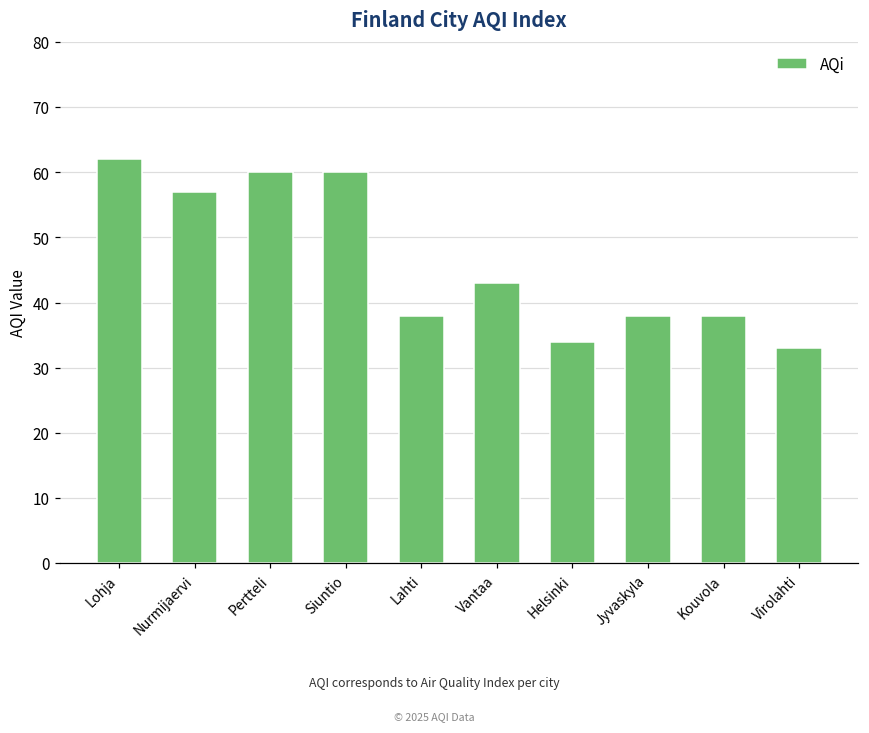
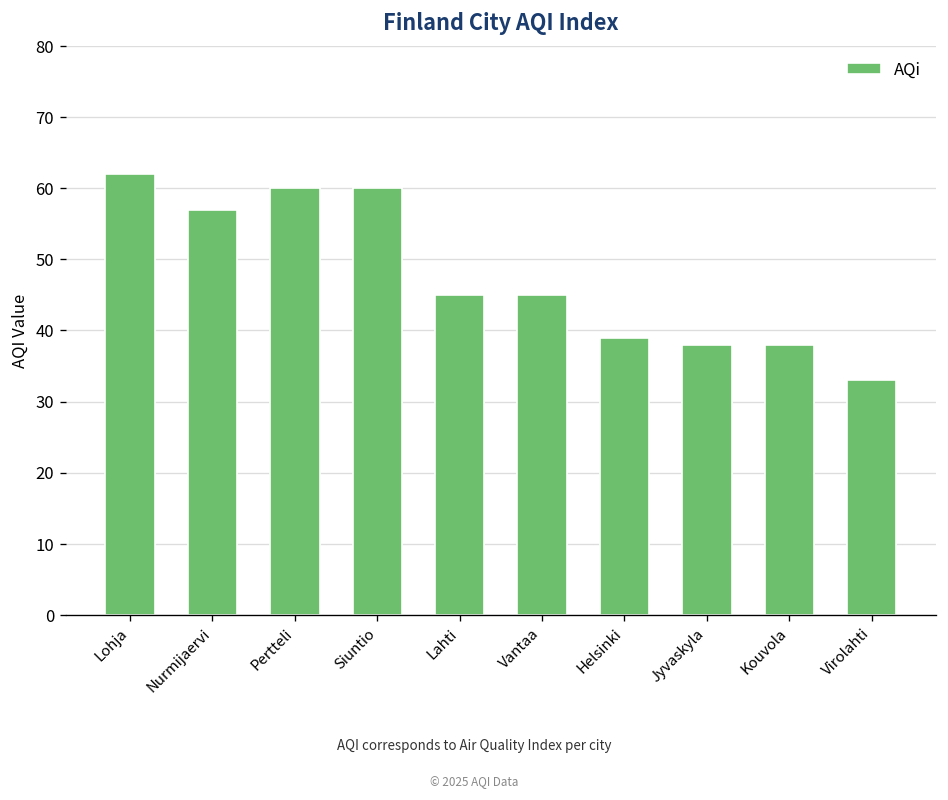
  {
    "Lohja": 62,
    "Nurmijaervi": 57,
    "Pertteli": 60,
    "Siuntio": 60,
-   "Lahti": 38,
-   "Vantaa": 43,
-   "Helsinki": 34,
+   "Lahti": 45,
+   "Vantaa": 45,
+   "Helsinki": 39,
    "Jyvaskyla": 38,
    "Kouvola": 38,
    "Virolahti": 33
  }
